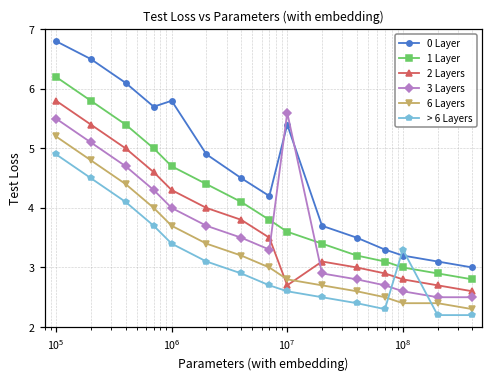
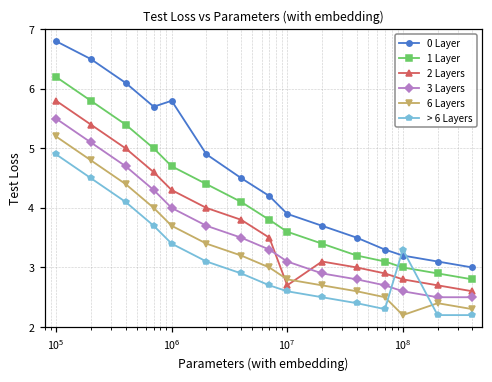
  {
    "0 Layer": {
      "10^5": 6.8,
      "10^6": 5.8,
-     "10^7": 5.4,
+     "10^7": 3.9,
      "10^8": 3.2
    },
    "1 Layer": {
      "10^5": 6.2,
      "10^6": 4.7,
      "10^7": 3.6,
      "10^8": 3.0
    },
    "2 Layers": {
      "10^5": 5.8,
      "10^6": 4.3,
      "10^7": 2.7,
      "10^8": 2.8
    },
    "3 Layers": {
      "10^5": 5.5,
      "10^6": 4.0,
-     "10^7": 5.6,
+     "10^7": 3.1,
      "10^8": 2.6
    },
    "6 Layers": {
      "10^5": 5.2,
      "10^6": 3.7,
      "10^7": 2.8,
-     "10^8": 2.4
+     "10^8": 2.2
    },
    "> 6 Layers": {
      "10^5": 4.9,
      "10^6": 3.4,
      "10^7": 2.6,
      "10^8": 3.3
    }
  }
